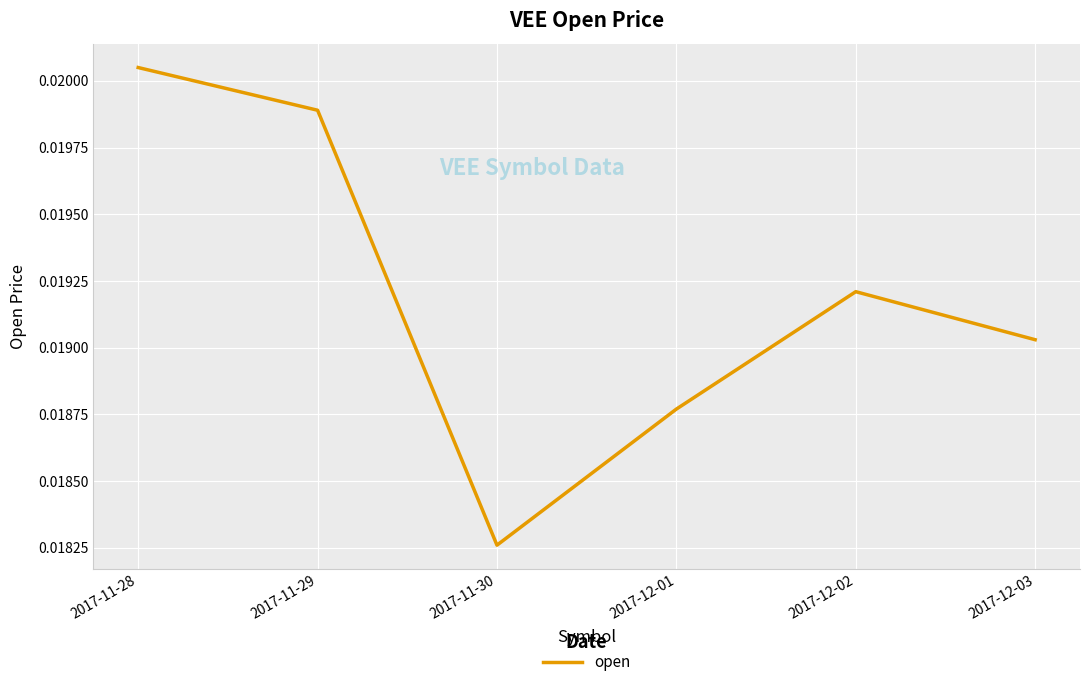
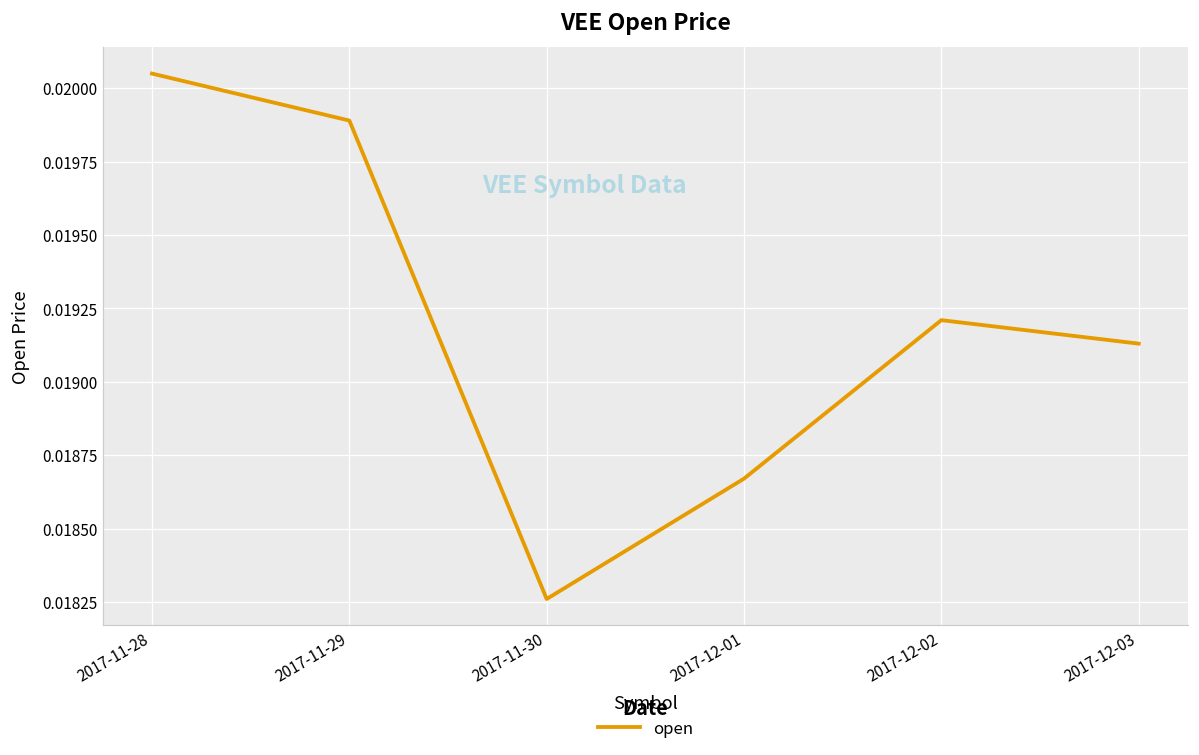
  {
    "2017-11-28": 0.02005,
    "2017-11-29": 0.01989,
    "2017-11-30": 0.01826,
-   "2017-12-01": 0.01877,
+   "2017-12-01": 0.01867,
    "2017-12-02": 0.01921,
-   "2017-12-03": 0.01903
+   "2017-12-03": 0.01913
  }
